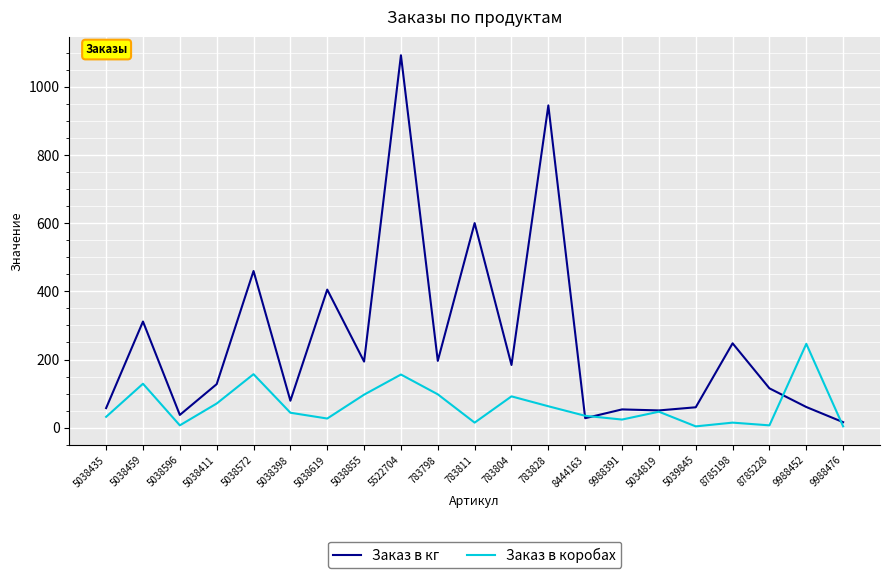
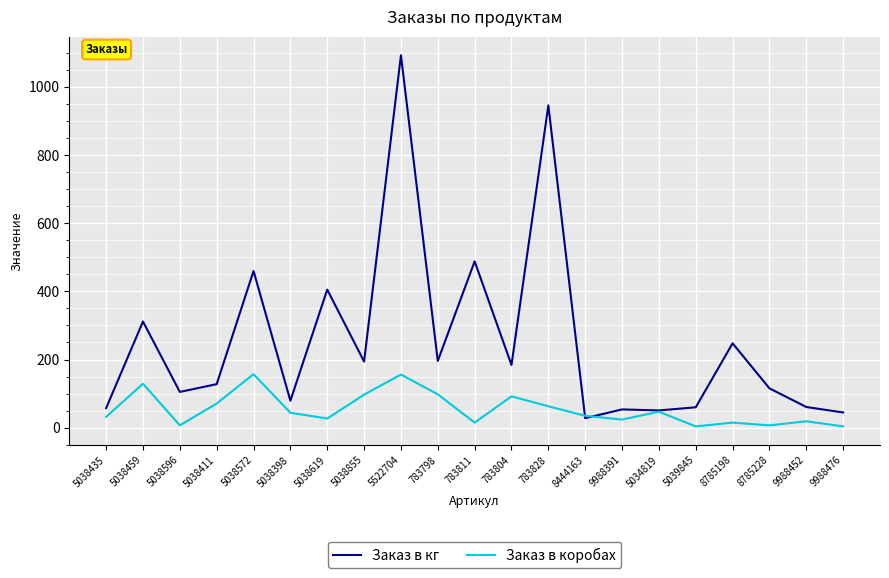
  {
    "Заказ в кг": {
      "5038435": 60,
      "5038459": 310,
-     "5038596": 40,
+     "5038596": 110,
      "5038411": 130,
      "5038572": 460,
      "5038398": 80,
      "5038619": 410,
      "5038855": 190,
      "5522704": 1090,
      "783798": 200,
-     "783811": 600,
+     "783811": 490,
      "783804": 180,
      "783828": 950,
      "9988391": 50,
      "5039845": 60,
      "8785198": 250,
      "8785228": 120,
      "9988452": 60,
-     "9988476": 20
+     "9988476": 40
    },
    "Заказ в коробах": {
      "5038435": 30,
      "5038459": 130,
      "5038596": 10,
      "5038411": 70,
      "5038572": 160,
      "5038398": 40,
      "5038619": 30,
      "5038855": 100,
      "5522704": 160,
      "783798": 100,
      "783811": 20,
      "783804": 90,
      "783828": 60,
      "9988391": 20,
      "5039845": 0,
      "8785198": 20,
      "8785228": 10,
-     "9988452": 250,
+     "9988452": 20,
      "9988476": 0
    }
  }
